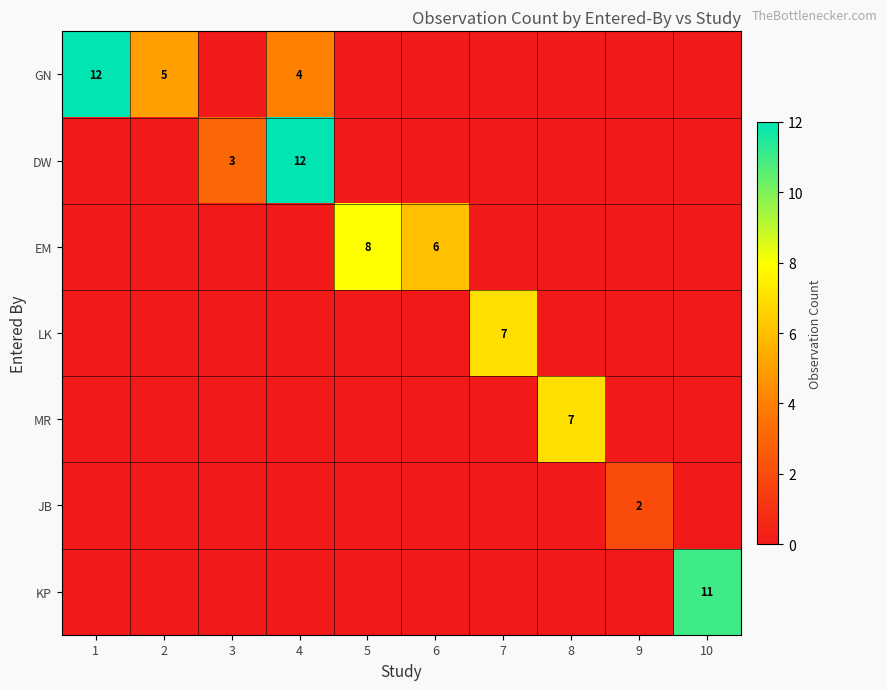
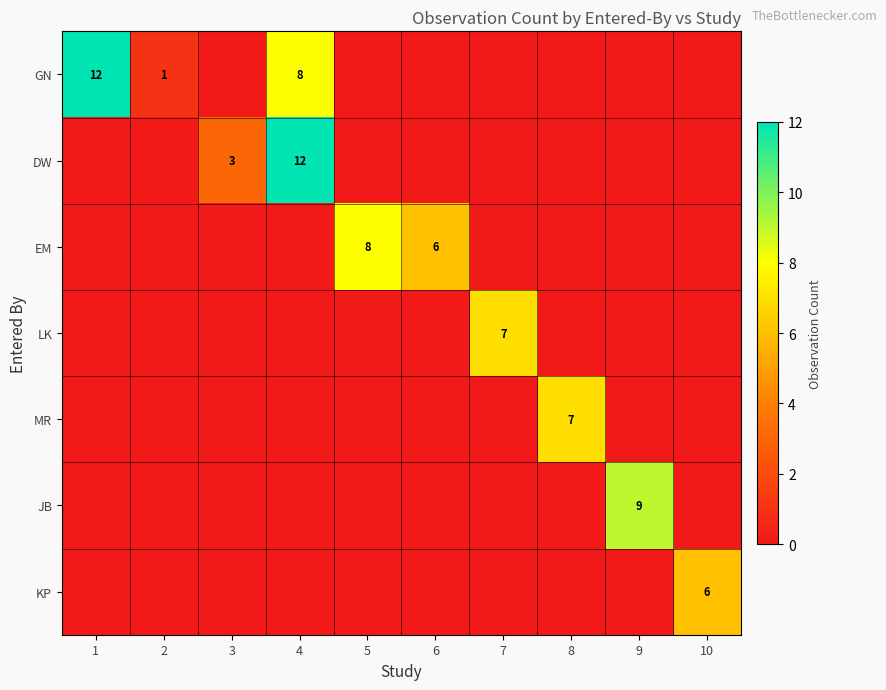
  {
    "GN": {
      "1": 12,
-     "2": 5,
-     "4": 4
+     "2": 1,
+     "4": 8
    },
    "DW": {
      "3": 3,
      "4": 12
    },
    "EM": {
      "5": 8,
      "6": 6
    },
    "LK": {
      "7": 7
    },
    "MR": {
      "8": 7
    },
    "JB": {
-     "9": 2
+     "9": 9
    },
    "KP": {
-     "10": 11
+     "10": 6
    }
  }
